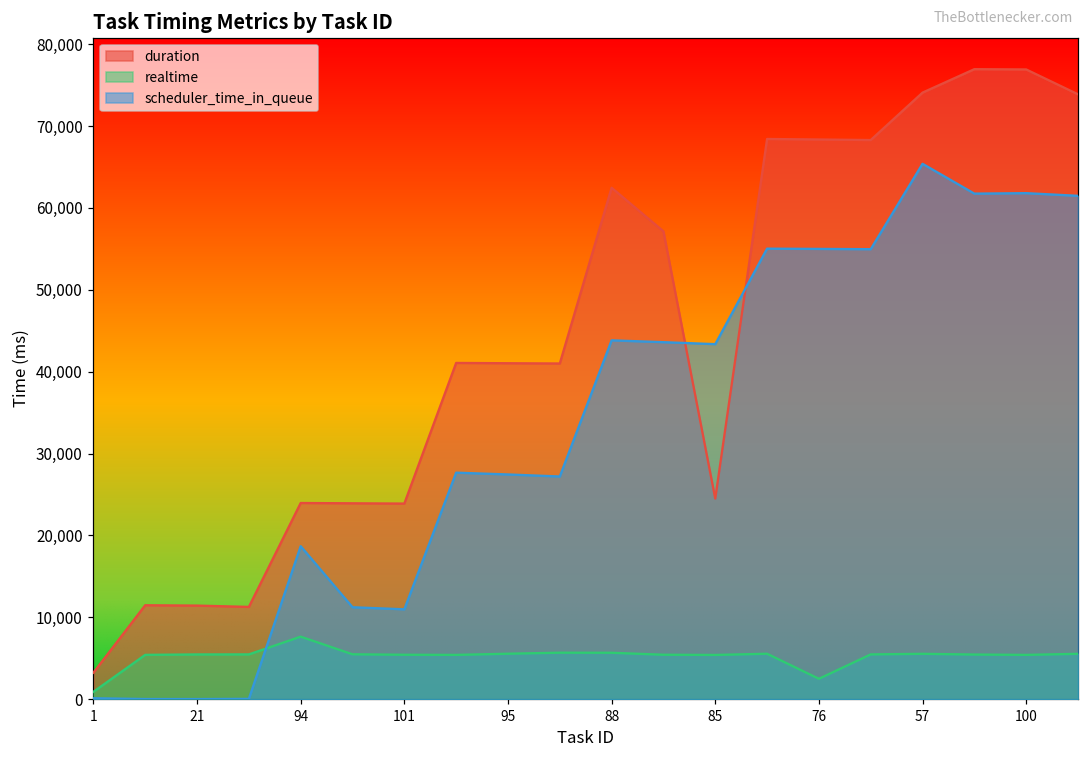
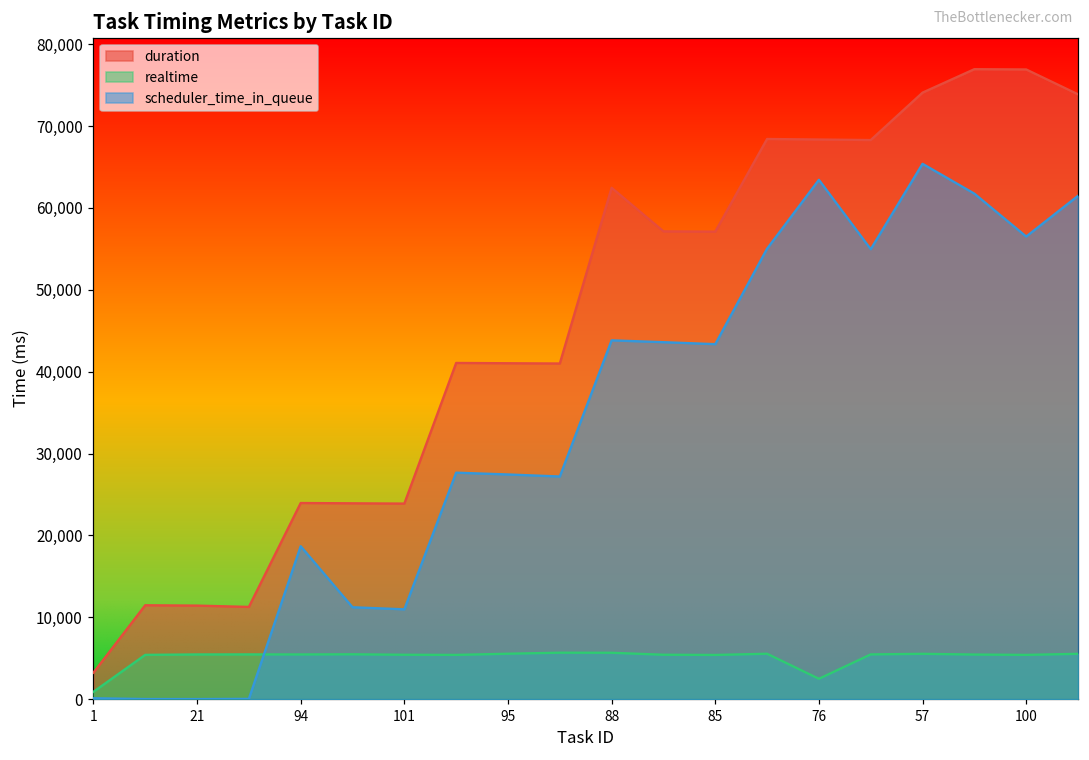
  {
    "duration": {
      "21": "11,000",
      "94": "24,000",
      "101": "24,000",
      "95": "41,000",
      "88": "62,000",
-     "85": "24,000",
+     "85": "57,000",
      "76": "68,000",
      "57": "74,000",
      "100": "77,000"
    },
    "realtime": {
      "21": "5,000",
-     "94": "8,000",
+     "94": "5,000",
      "101": "5,000",
      "95": "6,000",
      "88": "6,000",
      "85": "5,000",
      "76": "2,000",
      "57": "6,000",
      "100": "5,000"
    },
    "scheduler_time_in_queue": {
      "21": "0",
      "94": "19,000",
      "101": "11,000",
      "95": "27,000",
      "88": "44,000",
      "85": "43,000",
-     "76": "55,000",
+     "76": "63,000",
      "57": "65,000",
-     "100": "62,000"
+     "100": "56,000"
    }
  }
